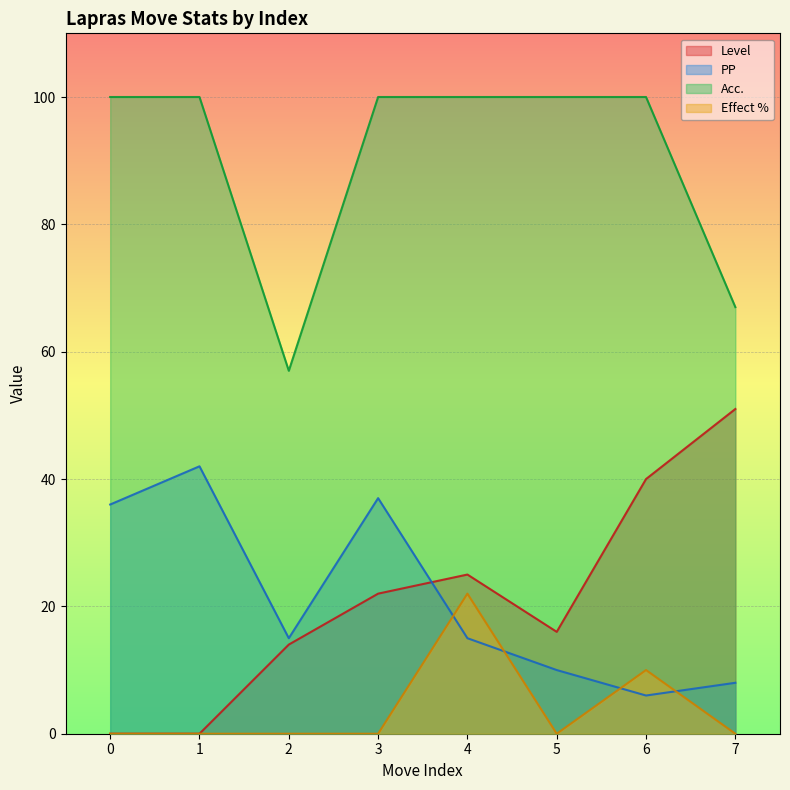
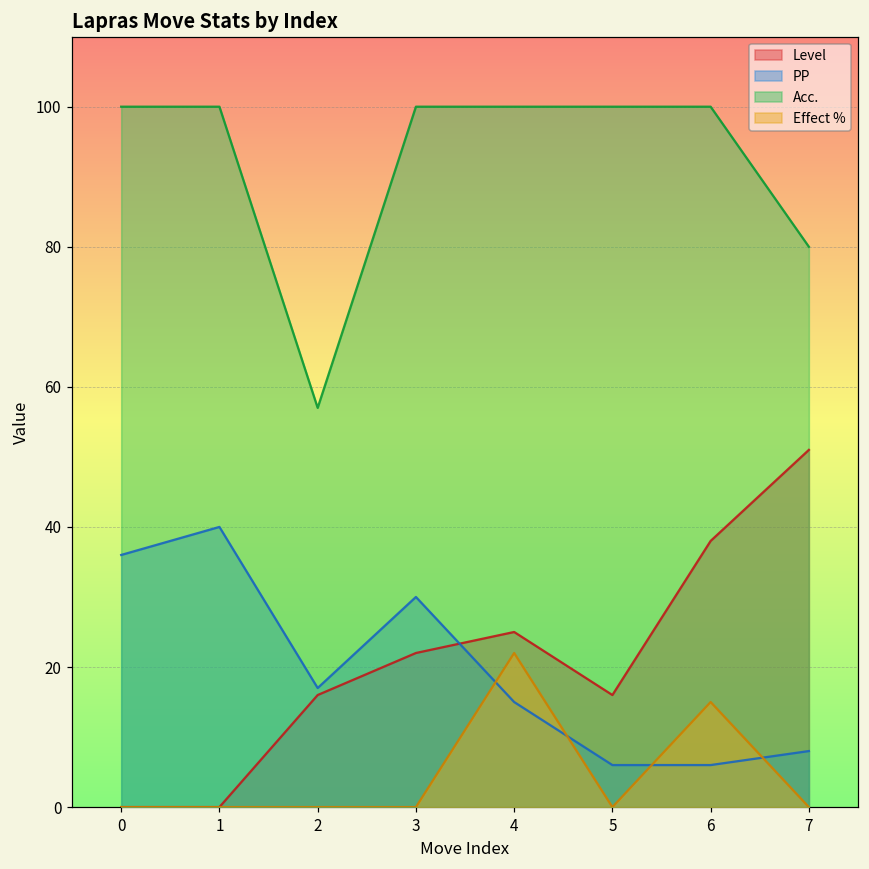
  {
    "Level": {
-     "2": 14,
+     "2": 16,
      "3": 22,
      "4": 25,
      "5": 16,
-     "6": 40,
+     "6": 38,
      "7": 51
    },
    "PP": {
      "0": 36,
-     "1": 42,
-     "2": 15,
-     "3": 37,
+     "1": 40,
+     "2": 17,
+     "3": 30,
      "4": 15,
-     "5": 10,
+     "5": 6,
      "6": 6,
      "7": 8
    },
    "Acc.": {
      "0": 100,
      "1": 100,
      "2": 57,
      "3": 100,
      "4": 100,
      "5": 100,
      "6": 100,
-     "7": 67
+     "7": 80
    },
    "Effect %": {
      "2": 0,
      "3": 0,
      "4": 22,
      "5": 0,
-     "6": 10,
+     "6": 15,
      "7": 0
    }
  }
